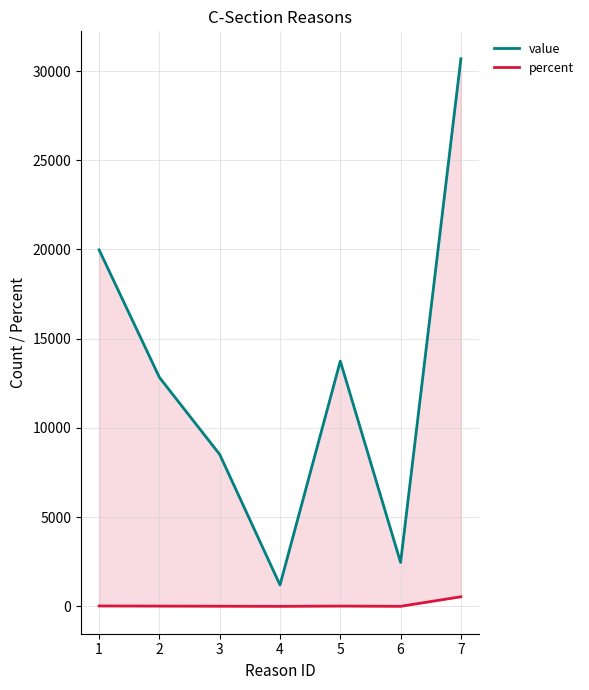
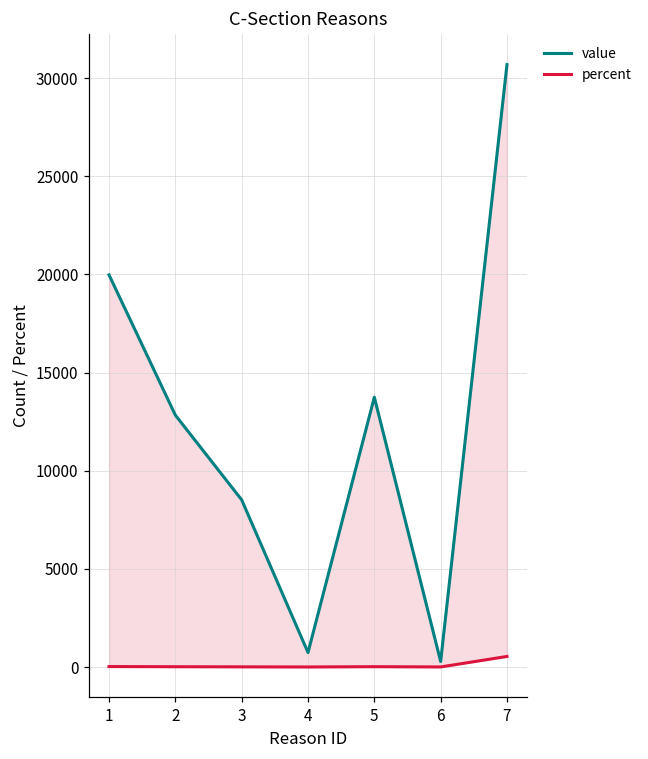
  {
    "value": {
      "1": 20000,
      "2": 12800,
      "3": 8500,
-     "4": 1200,
+     "4": 700,
      "5": 13700,
-     "6": 2500,
+     "6": 300,
      "7": 30700
    },
    "percent": {
      "1": 0,
      "2": 0,
      "3": 0,
      "4": 0,
      "5": 0,
      "6": 0,
      "7": 500
    }
  }
